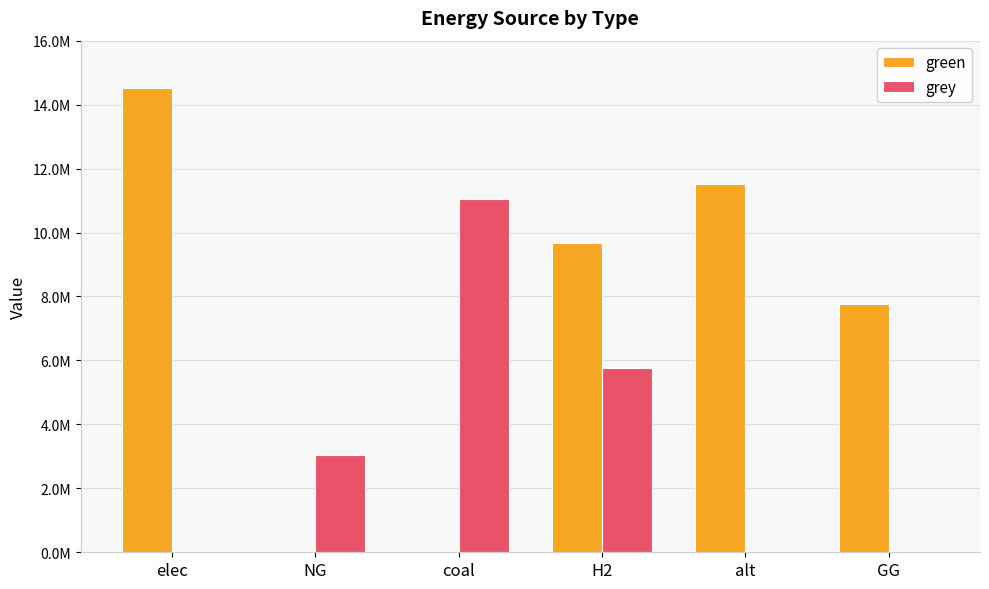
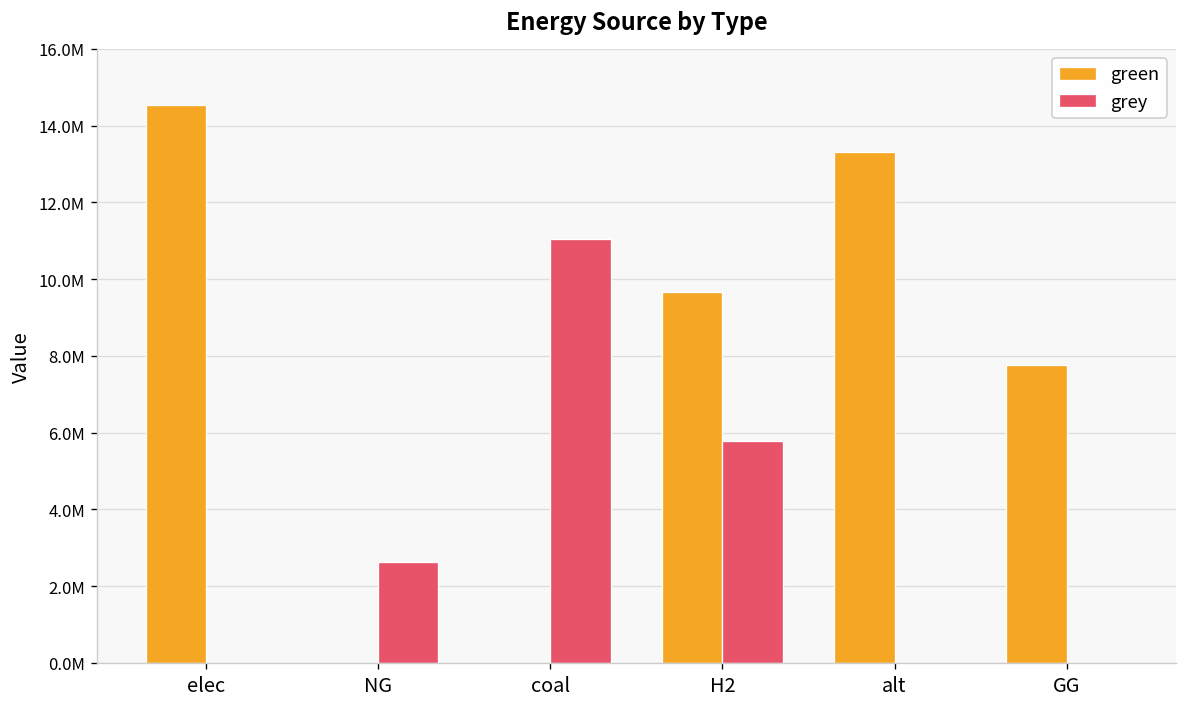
  {
    "green": {
      "elec": 14500000,
      "NG": 0,
      "coal": 0,
      "H2": 9700000,
-     "alt": 11500000,
+     "alt": 13300000,
      "GG": 7800000
    },
    "grey": {
      "elec": 0,
-     "NG": 3000000,
+     "NG": 2600000,
      "coal": 11000000,
      "H2": 5800000,
      "alt": 0,
      "GG": 0
    }
  }
